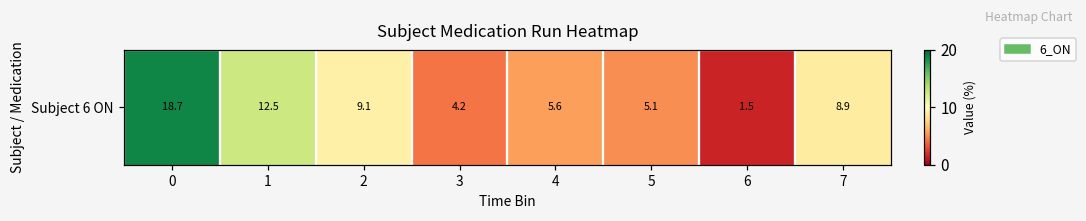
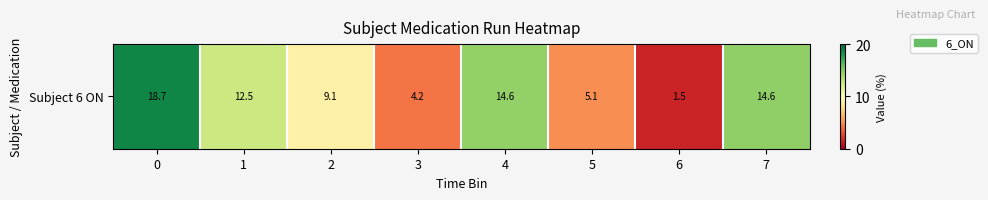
  {
    "Subject 6 ON": {
      "0": 18.7,
      "1": 12.5,
      "2": 9.1,
      "3": 4.2,
-     "4": 5.6,
+     "4": 14.6,
      "5": 5.1,
      "6": 1.5,
-     "7": 8.9
+     "7": 14.6
    }
  }
